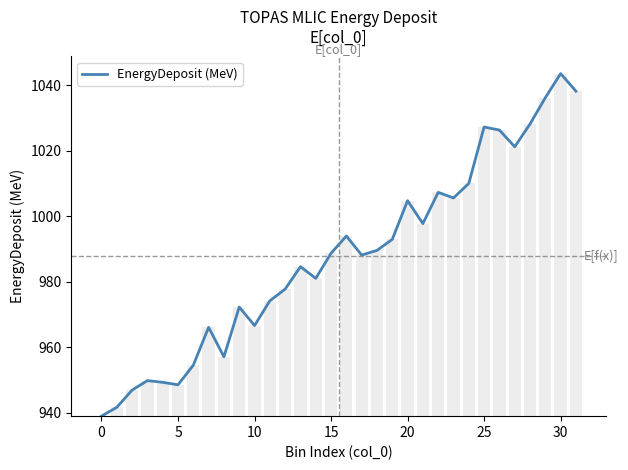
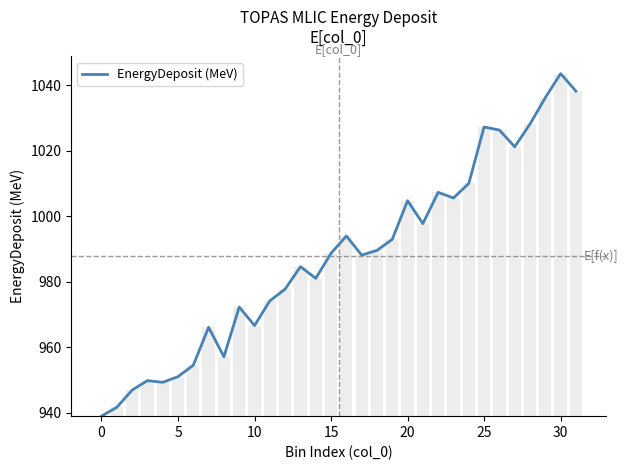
  {
    "0": 939,
-   "5": 948,
+   "5": 951,
    "10": 967,
    "15": 989,
    "20": 1005,
    "25": 1027,
    "30": 1044
  }
